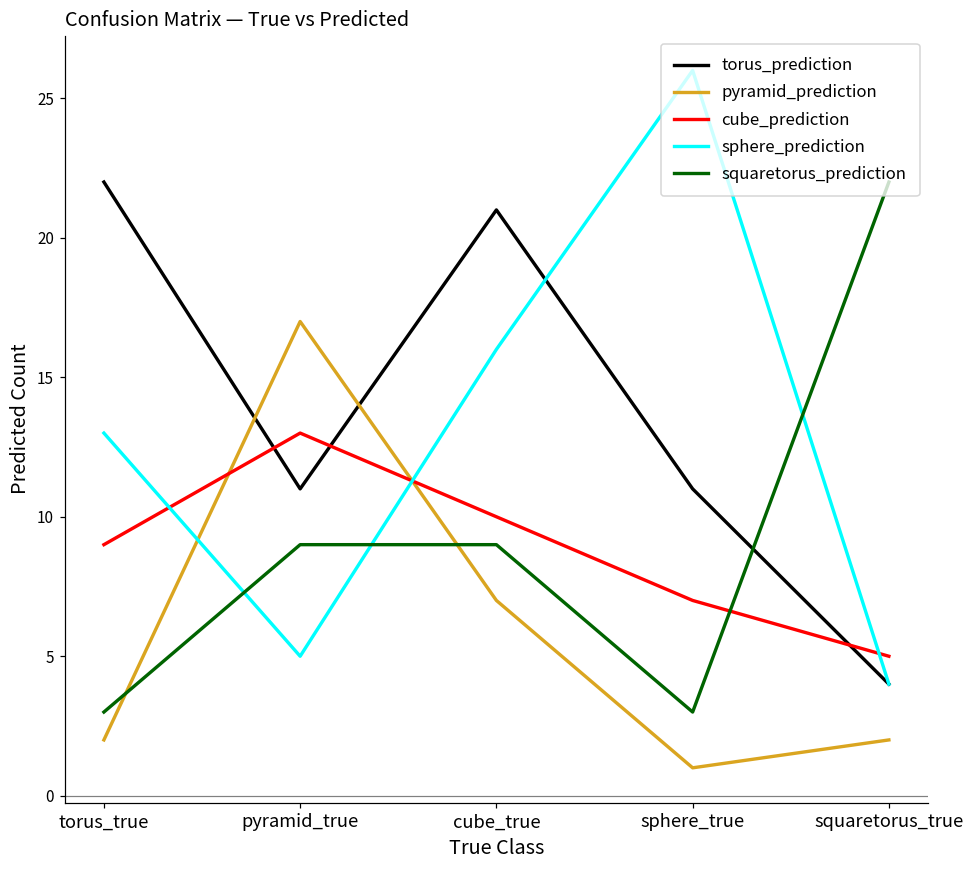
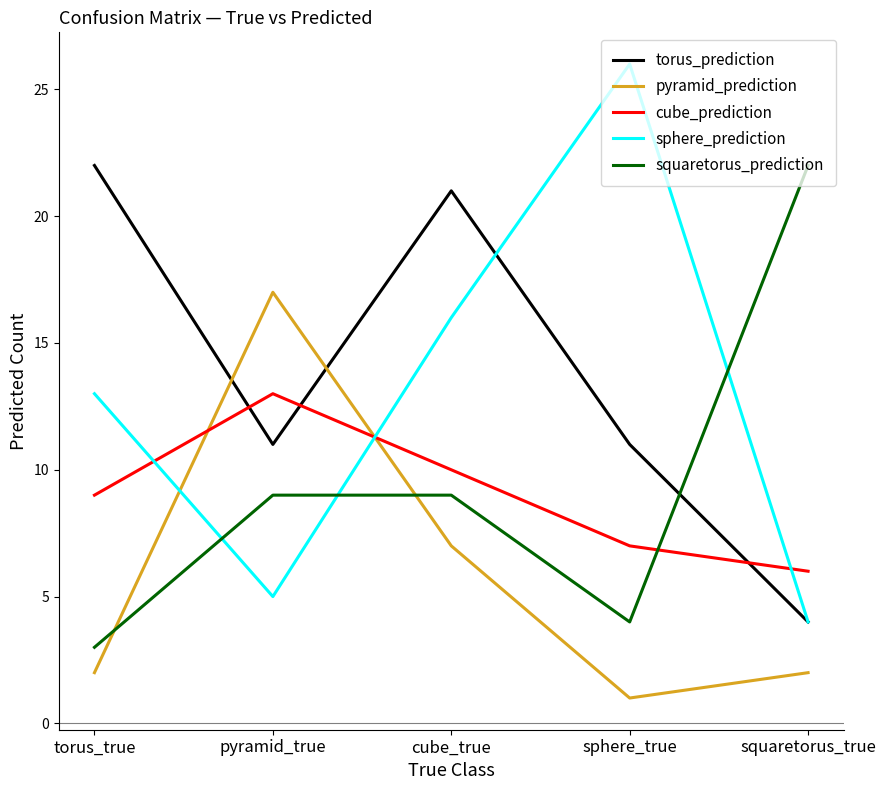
  {
    "torus_prediction": {
      "torus_true": 22,
      "pyramid_true": 11,
      "cube_true": 21,
      "sphere_true": 11
    },
    "pyramid_prediction": {
      "torus_true": 2,
      "pyramid_true": 17,
      "cube_true": 7,
      "sphere_true": 1,
      "squaretorus_true": 2
    },
    "cube_prediction": {
      "torus_true": 9,
      "pyramid_true": 13,
      "cube_true": 10,
      "sphere_true": 7,
-     "squaretorus_true": 5
+     "squaretorus_true": 6
    },
    "sphere_prediction": {
      "torus_true": 13,
      "pyramid_true": 5,
      "cube_true": 16
    },
    "squaretorus_prediction": {
      "torus_true": 3,
      "pyramid_true": 9,
      "cube_true": 9,
-     "sphere_true": 3
+     "sphere_true": 4
    }
  }
